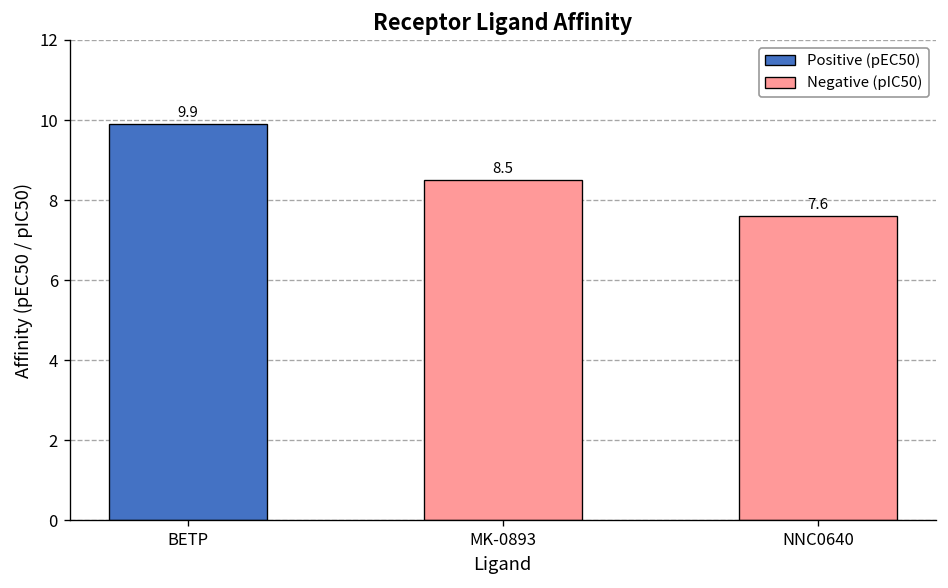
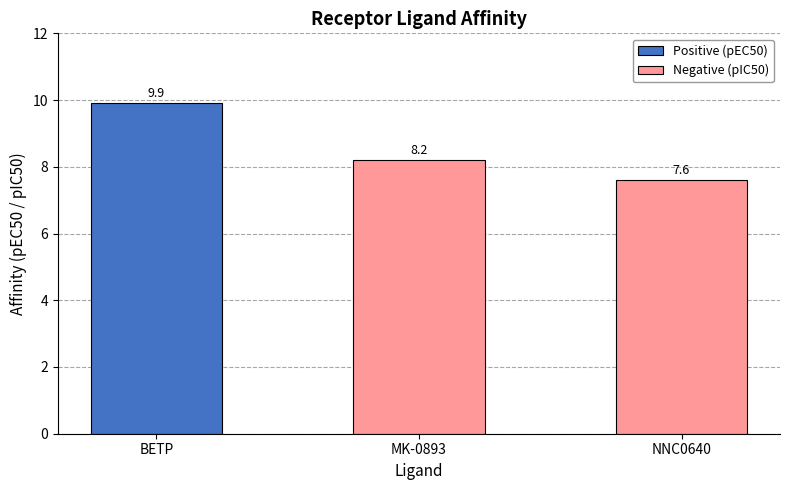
  {
    "Positive (pEC50)": {
      "BETP": 9.9
    },
    "Negative (pIC50)": {
-     "MK-0893": 8.5,
+     "MK-0893": 8.2,
      "NNC0640": 7.6
    }
  }
